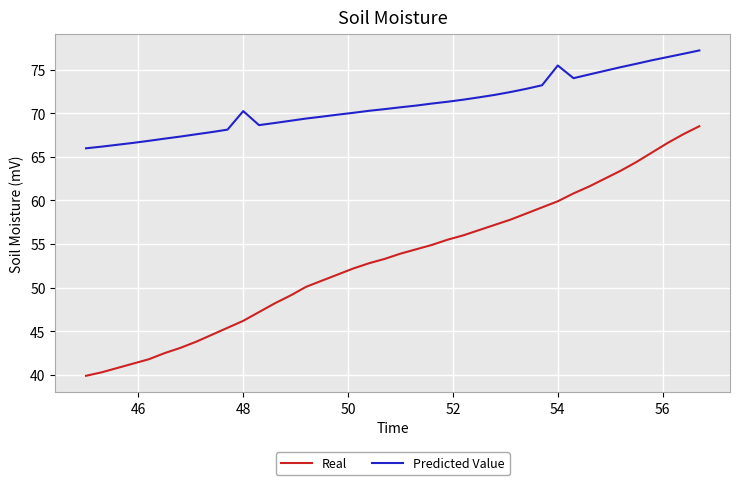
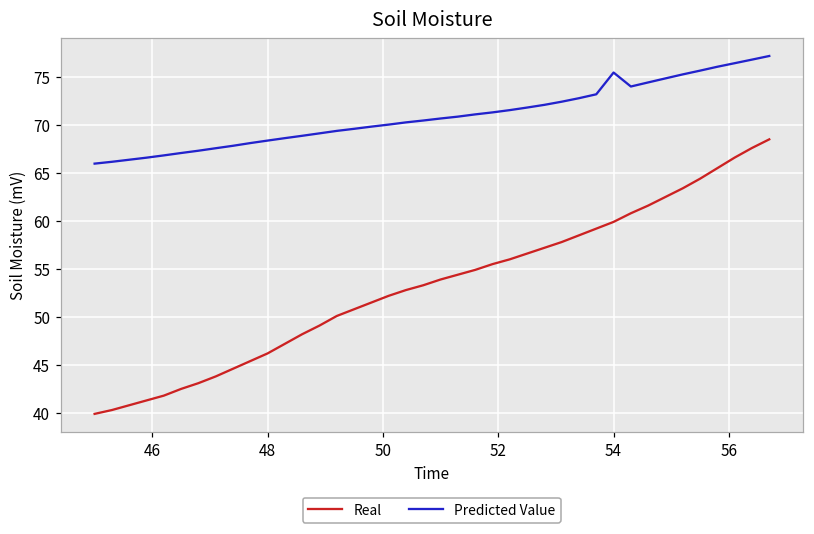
  {
    "Real": {
      "48": 46,
      "54": 60
    },
    "Predicted Value": {
-     "48": 70,
+     "48": 68,
      "54": 75
    }
  }
